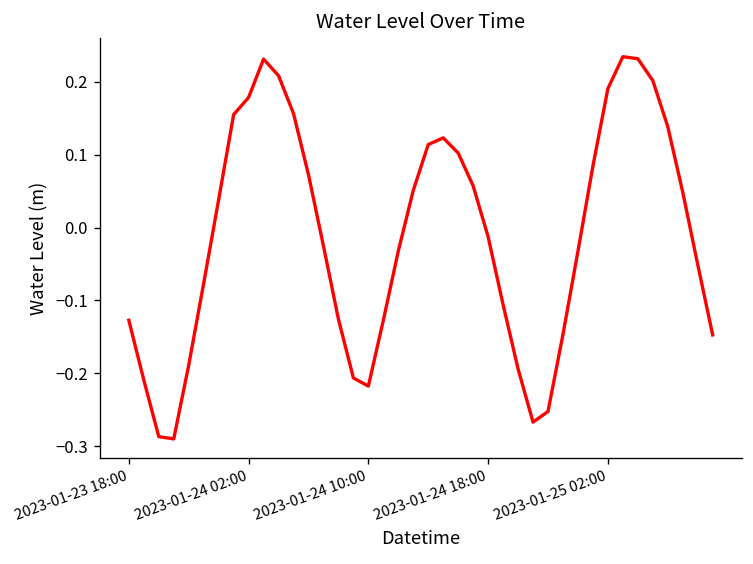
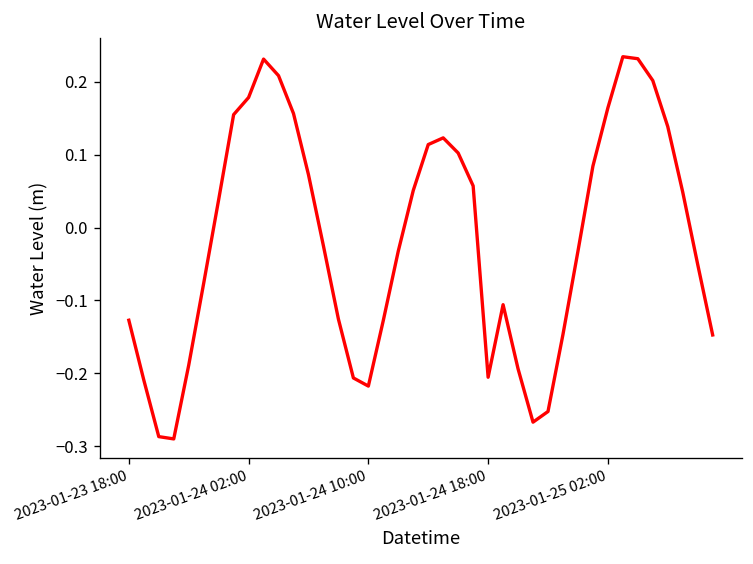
  {
    "2023-01-23 18:00": -0.13,
    "2023-01-24 02:00": 0.18,
    "2023-01-24 10:00": -0.22,
-   "2023-01-24 18:00": -0.01,
-   "2023-01-25 02:00": 0.19
+   "2023-01-24 18:00": -0.21,
+   "2023-01-25 02:00": 0.16
  }
